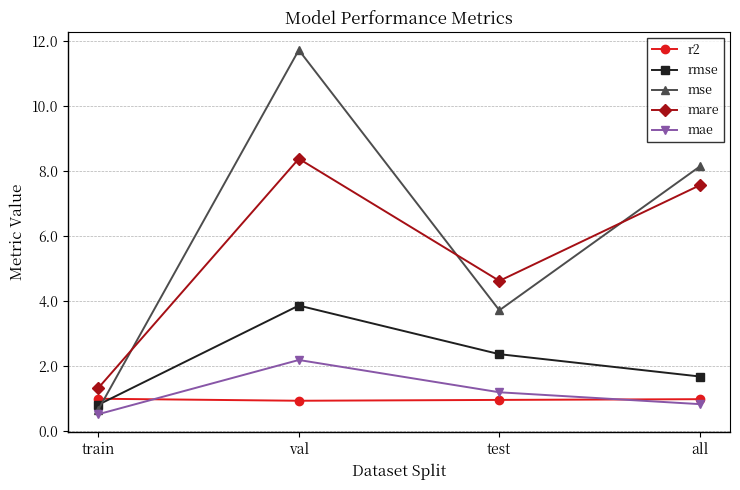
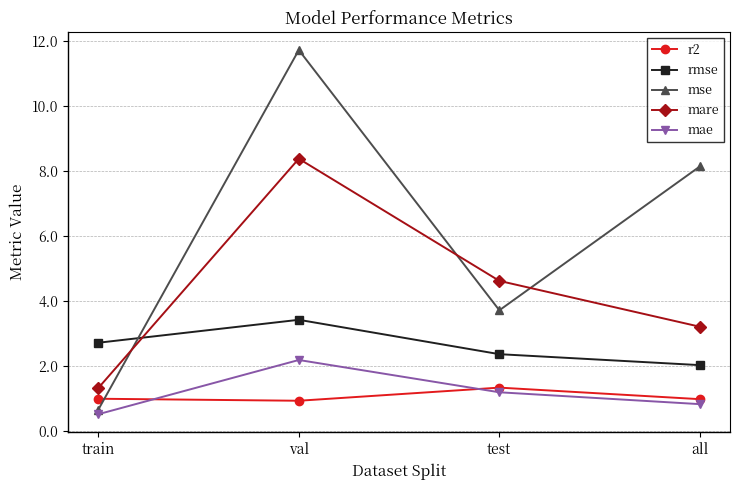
  {
    "r2": {
      "train": 1.0,
      "val": 0.9,
-     "test": 1.0,
+     "test": 1.3,
      "all": 1.0
    },
    "rmse": {
-     "train": 0.8,
-     "val": 3.9,
+     "train": 2.7,
+     "val": 3.4,
      "test": 2.4,
-     "all": 1.7
+     "all": 2.0
    },
    "mse": {
      "train": 0.7,
      "val": 11.7,
      "test": 3.7,
      "all": 8.1
    },
    "mare": {
      "train": 1.3,
      "val": 8.4,
      "test": 4.6,
-     "all": 7.6
+     "all": 3.2
    },
    "mae": {
      "train": 0.5,
      "val": 2.2,
      "test": 1.2,
      "all": 0.8
    }
  }
